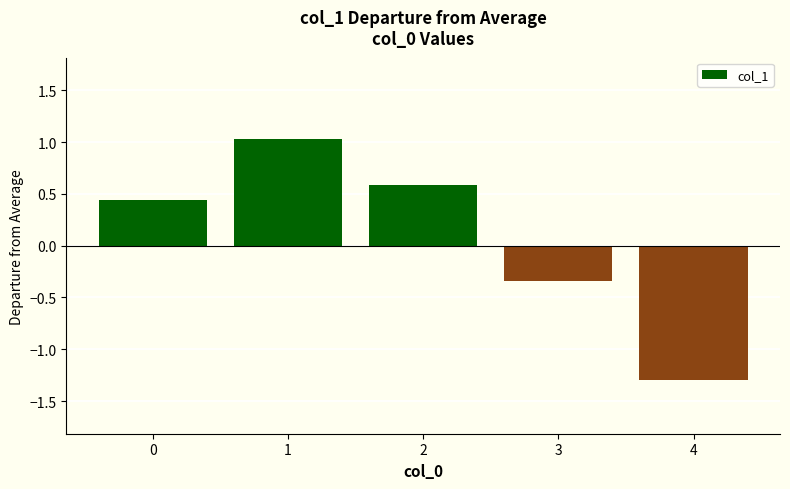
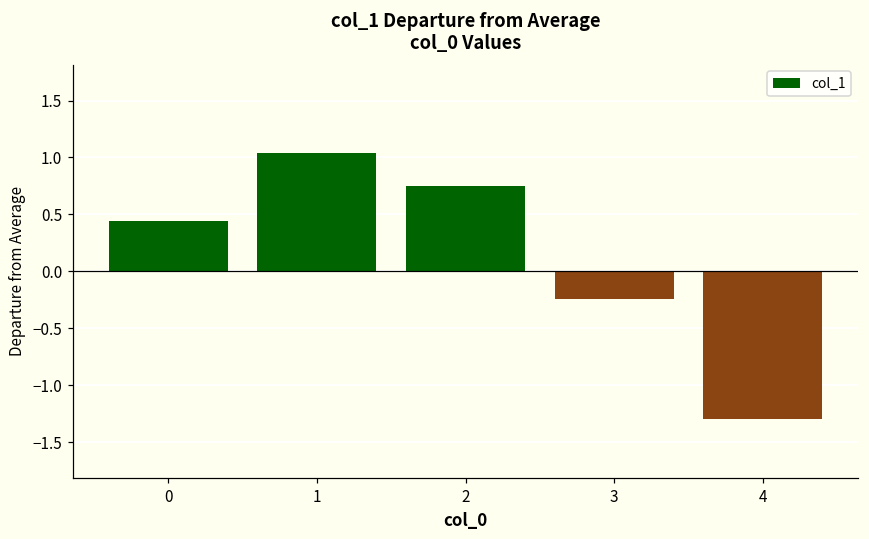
  {
    "0": 0.44,
    "1": 1.04,
-   "2": 0.59,
-   "3": -0.34,
+   "2": 0.75,
+   "3": -0.25,
    "4": -1.30
  }
